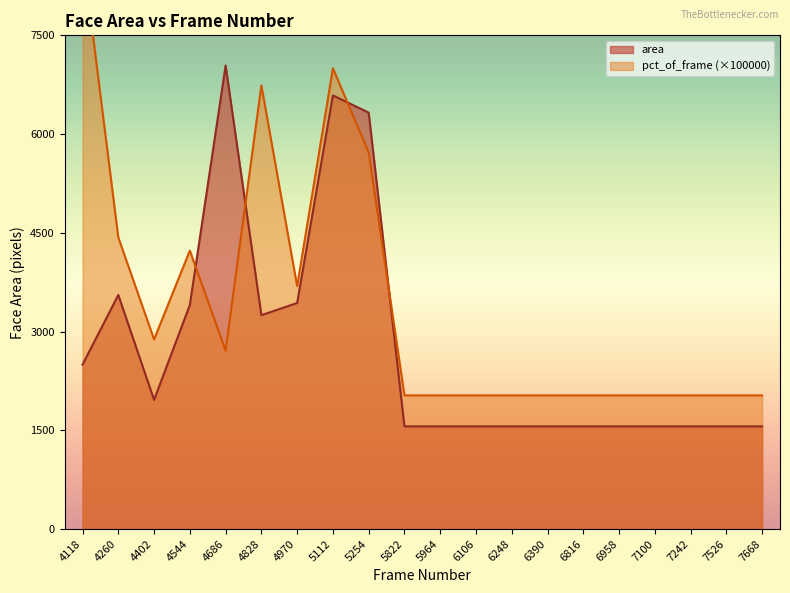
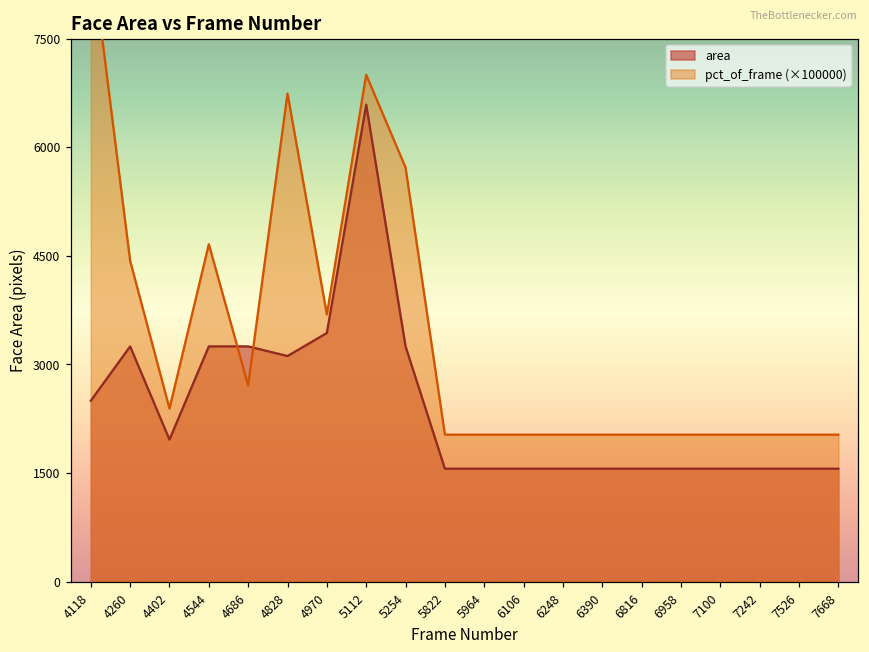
  {
    "area": {
      "4118": 2500,
-     "4260": 3600,
+     "4260": 3200,
      "4402": 2000,
-     "4544": 3400,
-     "4686": 7000,
-     "4828": 3200,
+     "4544": 3200,
+     "4686": 3200,
+     "4828": 3100,
      "4970": 3400,
      "5112": 6600,
-     "5254": 6300,
+     "5254": 3200,
      "5822": 1600,
      "5964": 1600,
      "6106": 1600,
      "6248": 1600,
      "6390": 1600,
      "6816": 1600,
      "6958": 1600,
      "7100": 1600,
      "7242": 1600,
      "7526": 1600,
      "7668": 1600
    },
    "pct_of_frame (×100000)": {
      "4260": 4400,
-     "4402": 2900,
-     "4544": 4200,
+     "4402": 2400,
+     "4544": 4700,
      "4686": 2700,
      "4828": 6700,
      "4970": 3700,
      "5112": 7000,
      "5254": 5700,
      "5822": 2000,
      "5964": 2000,
      "6106": 2000,
      "6248": 2000,
      "6390": 2000,
      "6816": 2000,
      "6958": 2000,
      "7100": 2000,
      "7242": 2000,
      "7526": 2000,
      "7668": 2000
    }
  }
